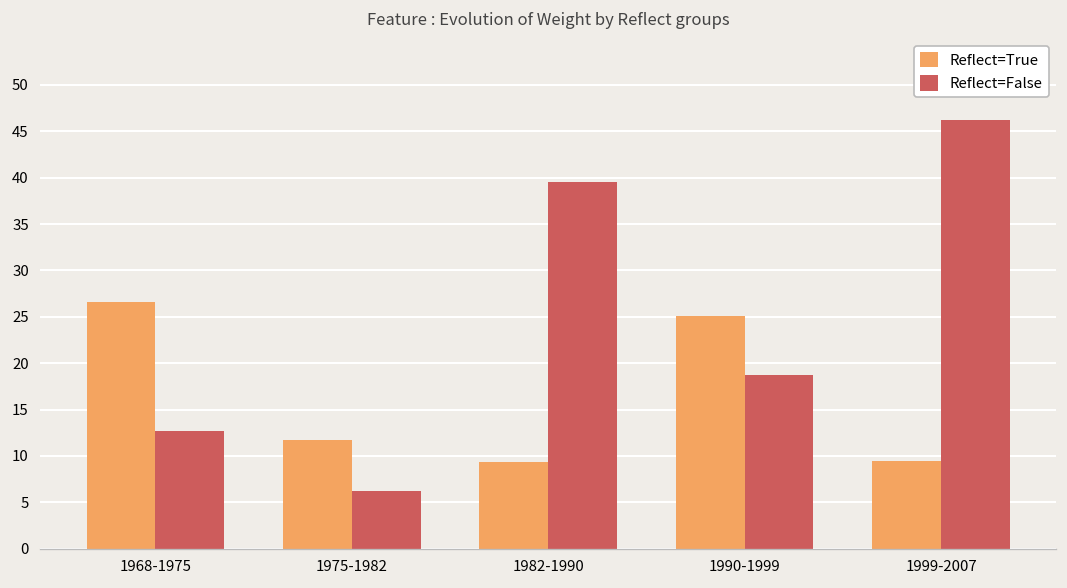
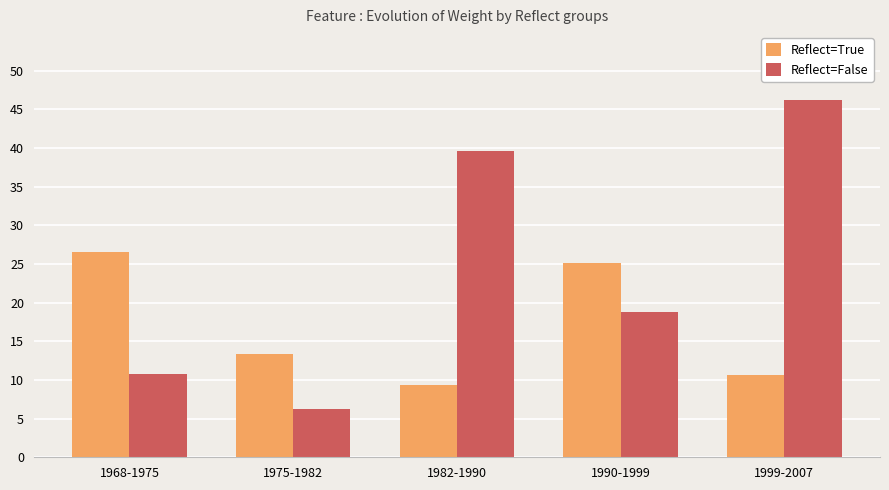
  {
    "Reflect=True": {
      "1968-1975": 27,
-     "1975-1982": 12,
+     "1975-1982": 13,
      "1982-1990": 9,
      "1990-1999": 25,
-     "1999-2007": 9
+     "1999-2007": 11
    },
    "Reflect=False": {
-     "1968-1975": 13,
+     "1968-1975": 11,
      "1975-1982": 6,
      "1982-1990": 40,
      "1990-1999": 19,
      "1999-2007": 46
    }
  }
